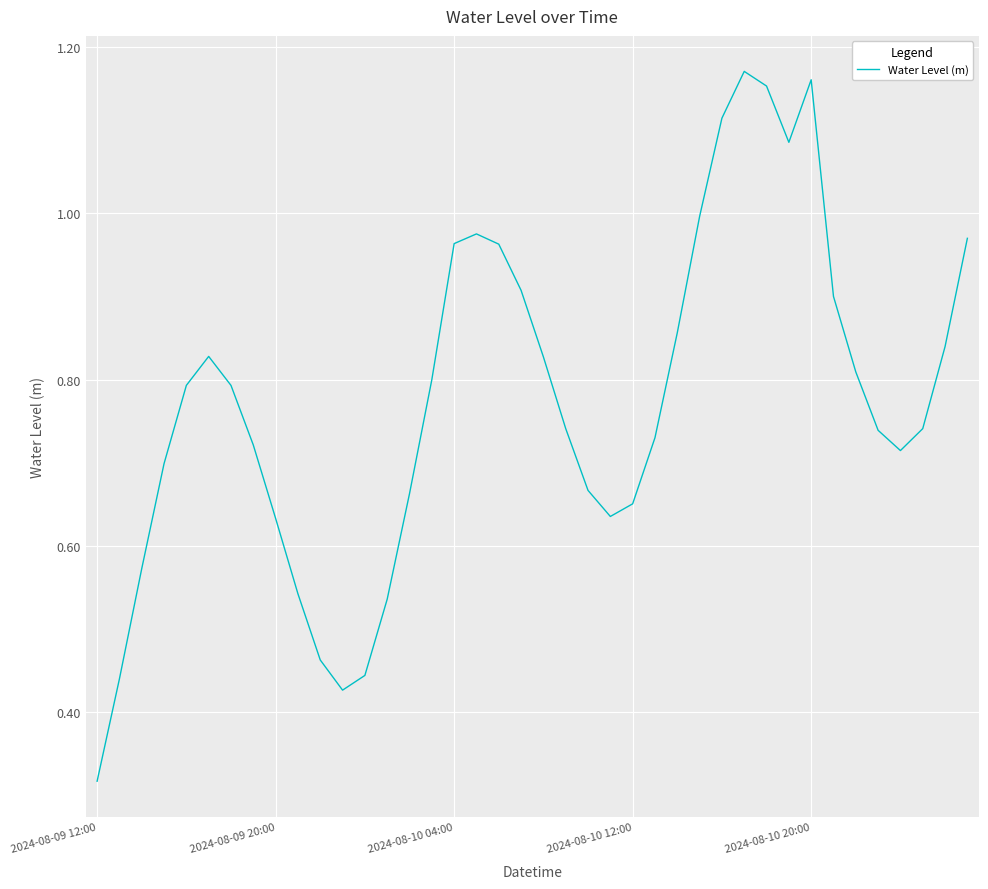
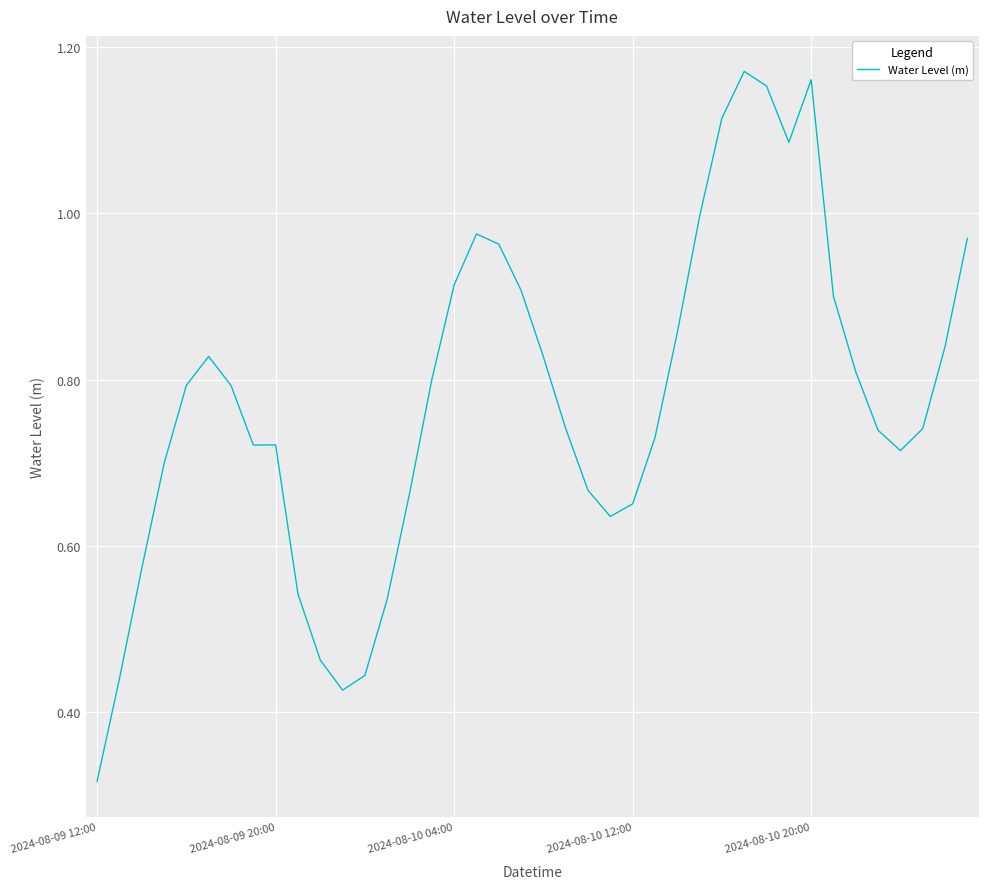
  {
    "2024-08-09 12:00": 0.32,
-   "2024-08-09 20:00": 0.63,
-   "2024-08-10 04:00": 0.96,
+   "2024-08-09 20:00": 0.72,
+   "2024-08-10 04:00": 0.91,
    "2024-08-10 12:00": 0.65,
    "2024-08-10 20:00": 1.16
  }
